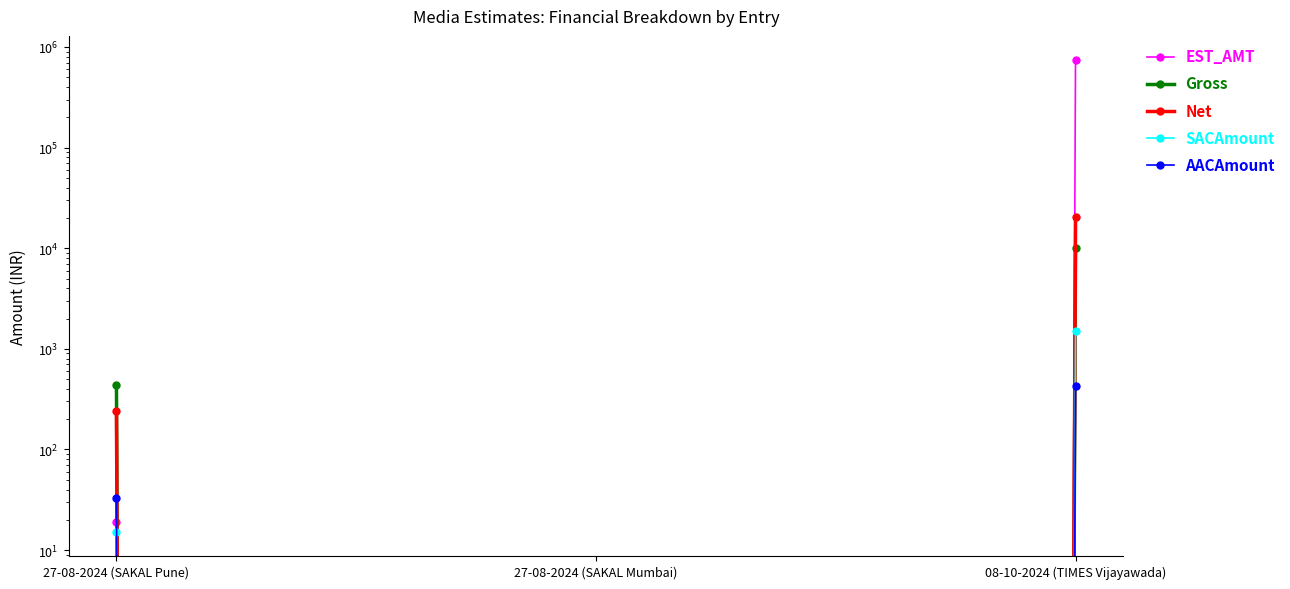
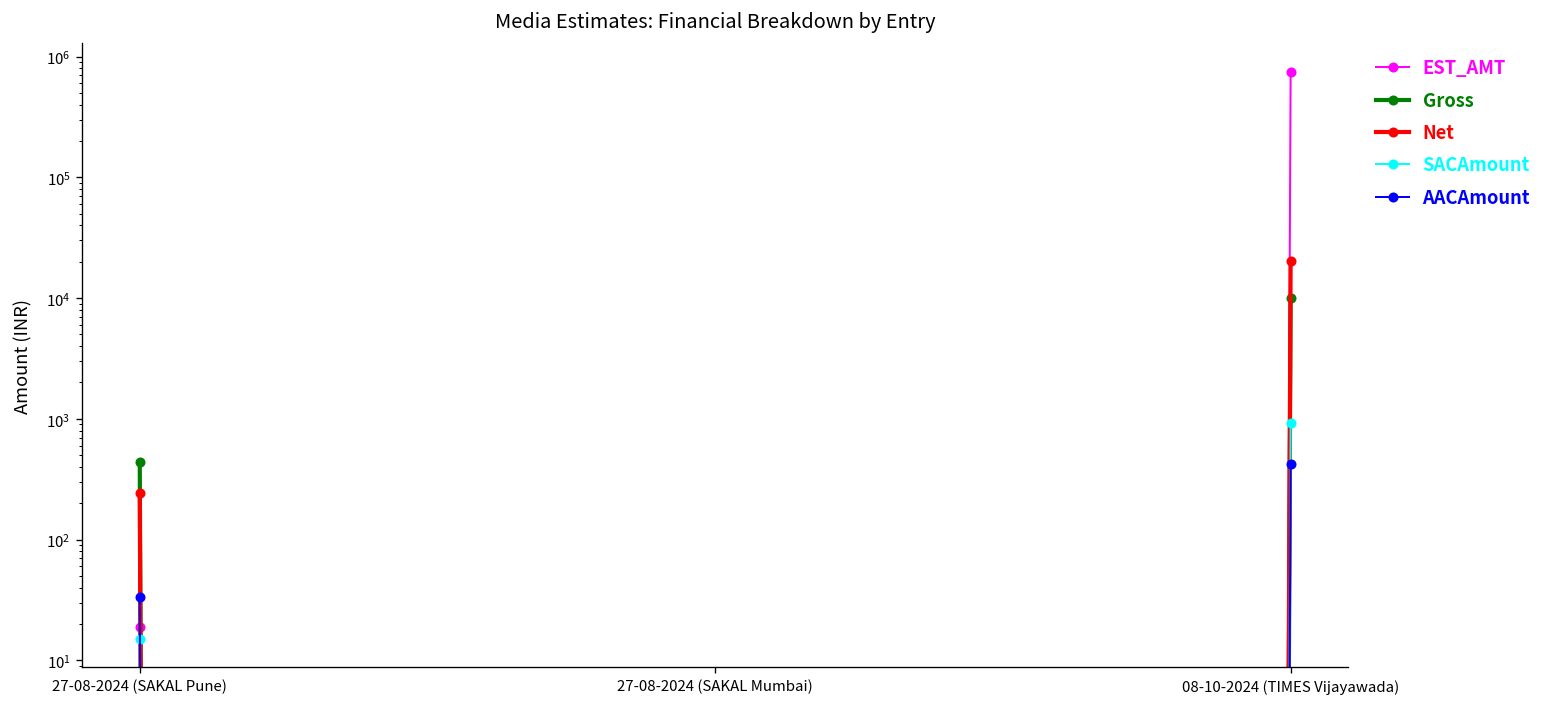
  {
    "EST_AMT": {
      "27-08-2024 (SAKAL Pune)": 19,
      "08-10-2024 (TIMES Vijayawada)": 800000
    },
    "Gross": {
      "27-08-2024 (SAKAL Pune)": 400,
      "08-10-2024 (TIMES Vijayawada)": 10000
    },
    "Net": {
      "27-08-2024 (SAKAL Pune)": 240,
      "08-10-2024 (TIMES Vijayawada)": 20000
    },
    "SACAmount": {
      "27-08-2024 (SAKAL Pune)": 15,
-     "08-10-2024 (TIMES Vijayawada)": 1500
+     "08-10-2024 (TIMES Vijayawada)": 900
    },
    "AACAmount": {
      "27-08-2024 (SAKAL Pune)": 33,
      "08-10-2024 (TIMES Vijayawada)": 430
    }
  }
